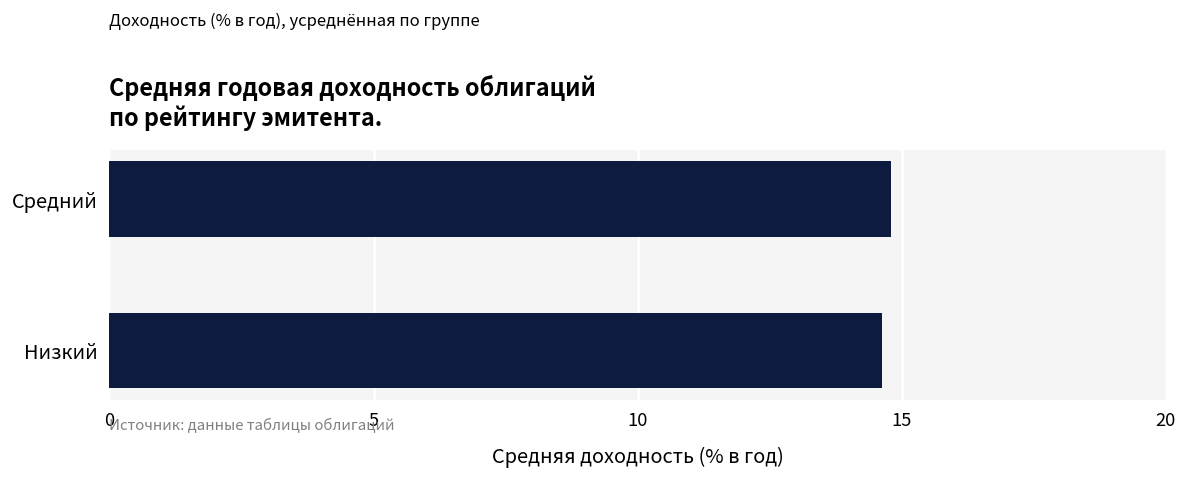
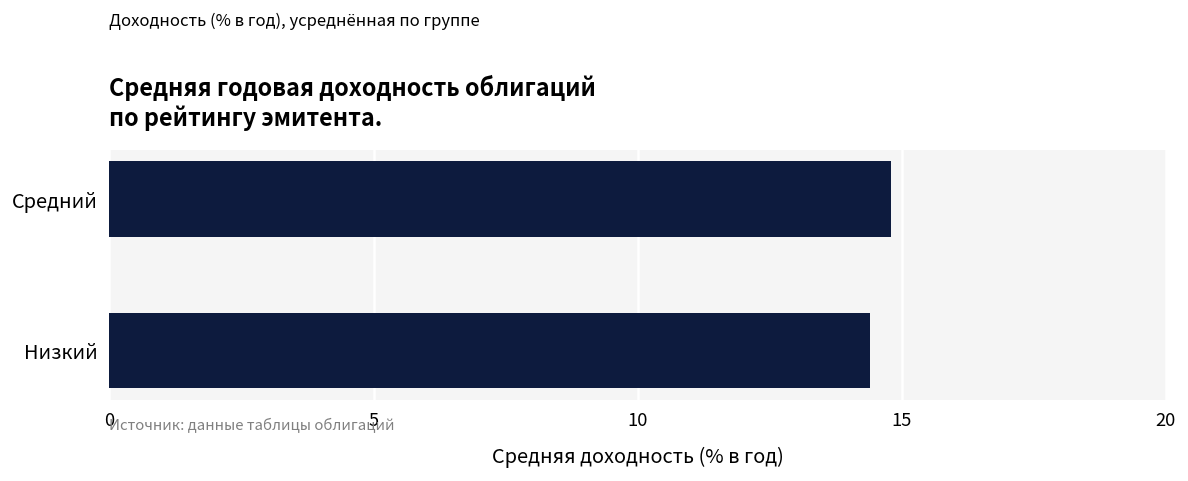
  {
    "Средний": 14.8,
-   "Низкий": 14.6
+   "Низкий": 14.4
  }
